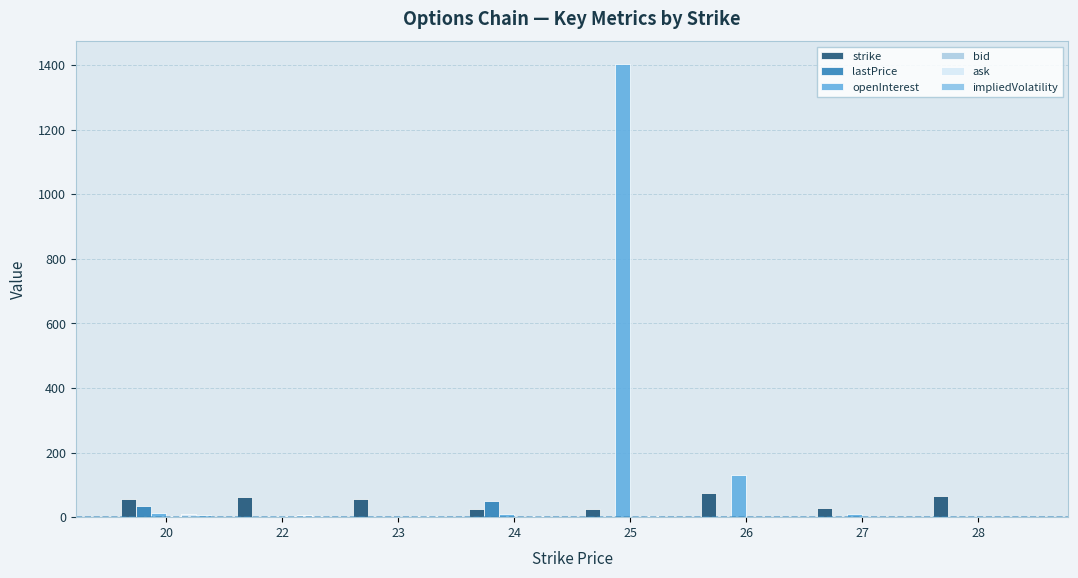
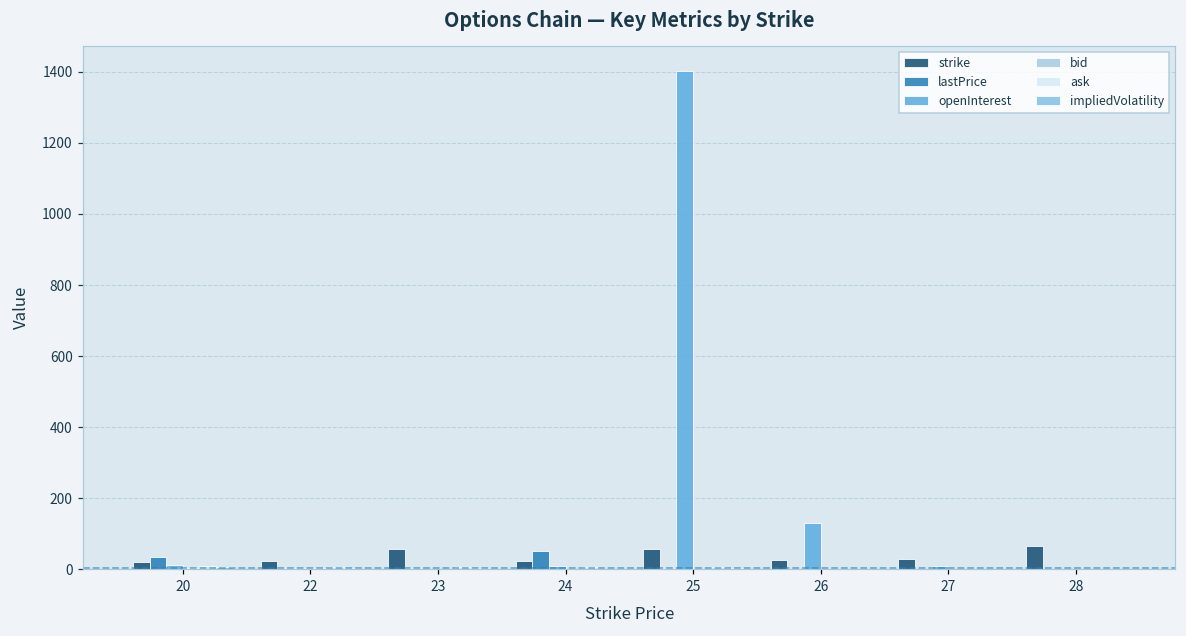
  {
    "strike": {
-     "20": 60,
-     "22": 60,
+     "20": 20,
+     "22": 20,
      "23": 60,
      "24": 20,
-     "25": 30,
-     "26": 70,
+     "25": 60,
+     "26": 30,
      "27": 30,
      "28": 60
    },
    "lastPrice": {
      "20": 30,
      "24": 50
    }
  }
